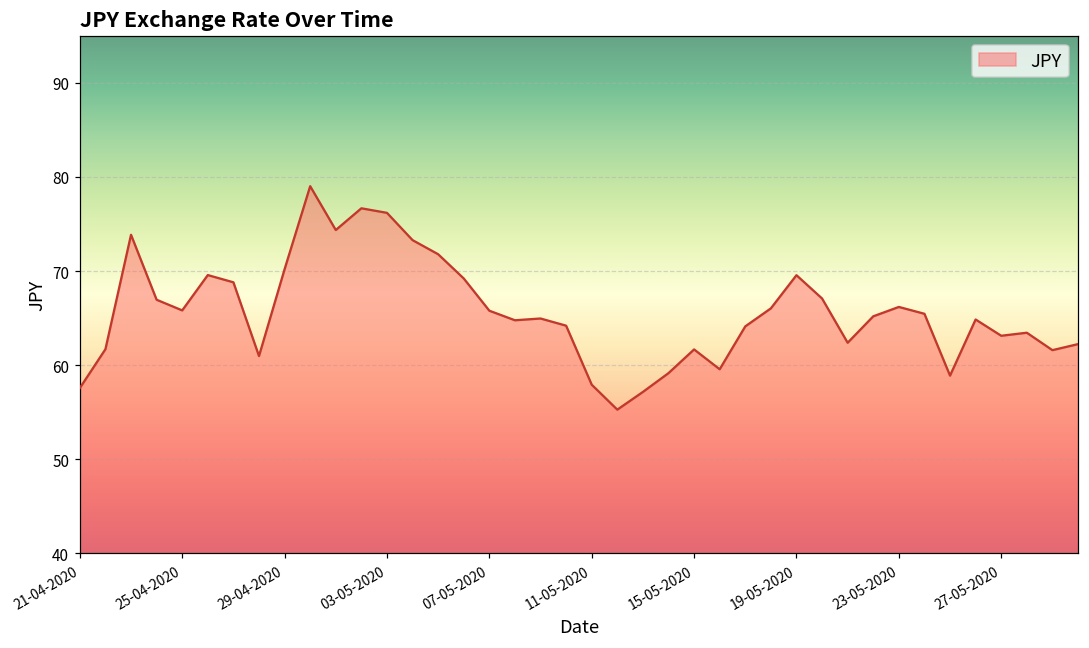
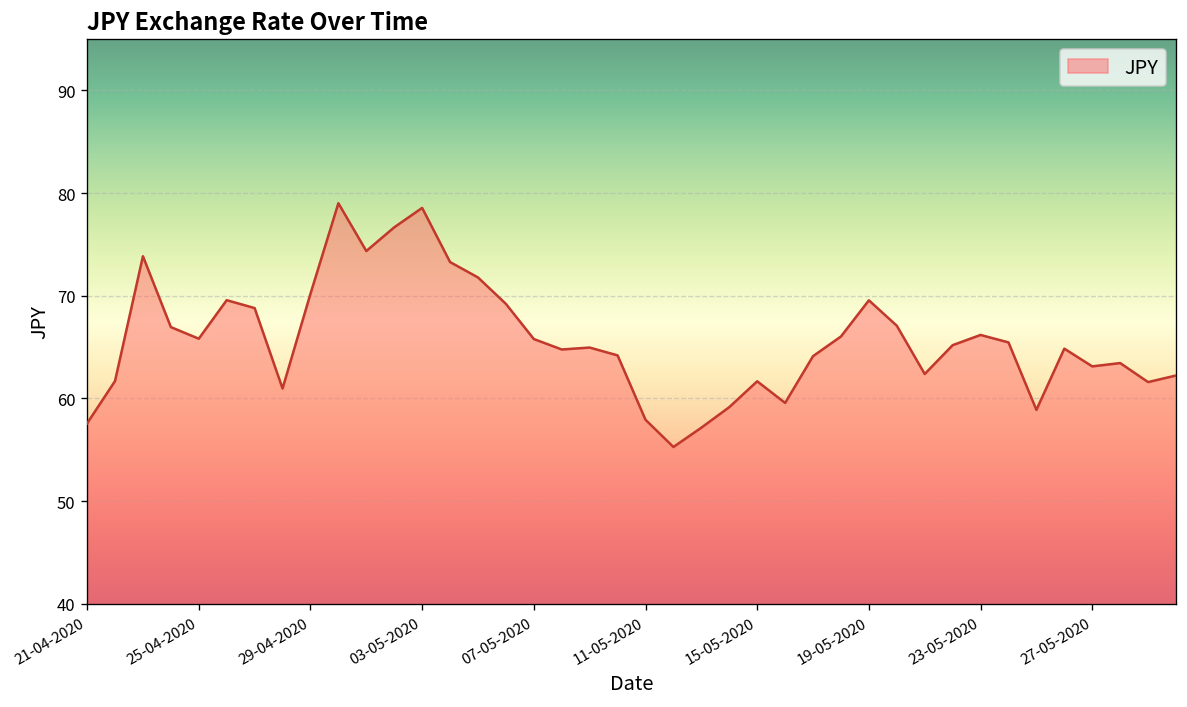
  {
    "21-04-2020": 58,
    "25-04-2020": 66,
    "29-04-2020": 70,
-   "03-05-2020": 76,
+   "03-05-2020": 79,
    "07-05-2020": 66,
    "11-05-2020": 58,
    "15-05-2020": 62,
    "19-05-2020": 70,
    "23-05-2020": 66,
    "27-05-2020": 63
  }
